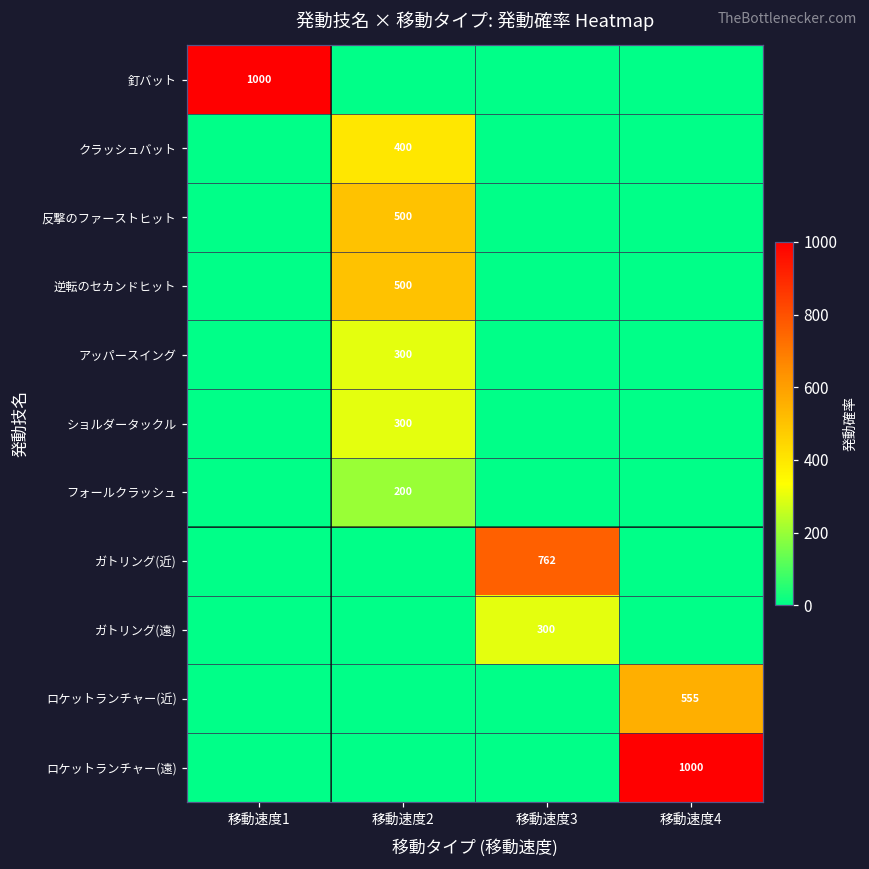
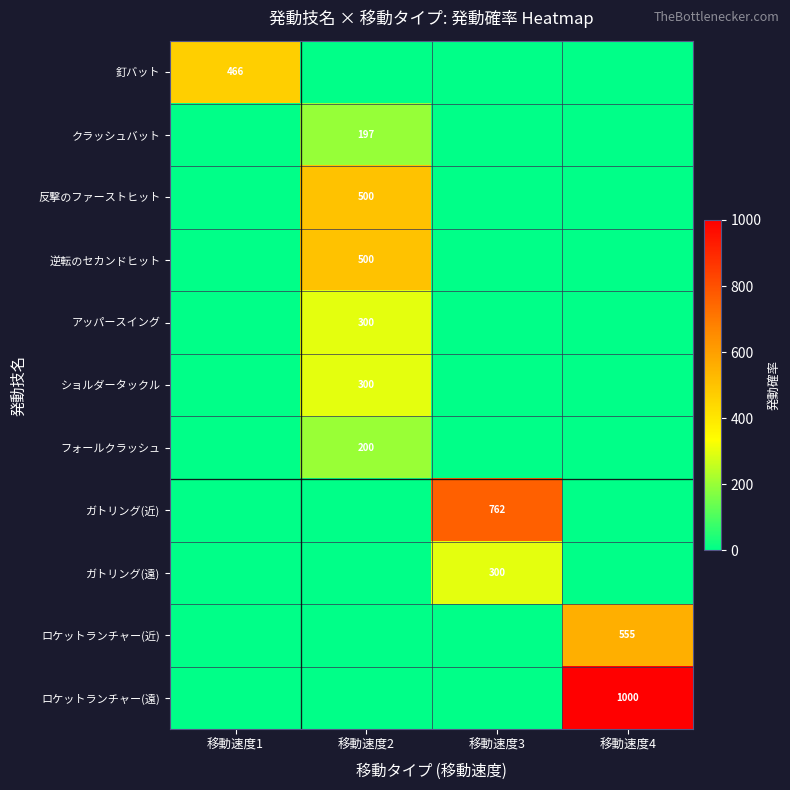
  {
    "釘バット": {
-     "移動速度1": 1000
+     "移動速度1": 466
    },
    "クラッシュバット": {
-     "移動速度2": 400
+     "移動速度2": 197
    },
    "反撃のファーストヒット": {
      "移動速度2": 500
    },
    "逆転のセカンドヒット": {
      "移動速度2": 500
    },
    "アッパースイング": {
      "移動速度2": 300
    },
    "ショルダータックル": {
      "移動速度2": 300
    },
    "フォールクラッシュ": {
      "移動速度2": 200
    },
    "ガトリング(近)": {
      "移動速度3": 762
    },
    "ガトリング(遠)": {
      "移動速度3": 300
    },
    "ロケットランチャー(近)": {
      "移動速度4": 555
    },
    "ロケットランチャー(遠)": {
      "移動速度4": 1000
    }
  }
